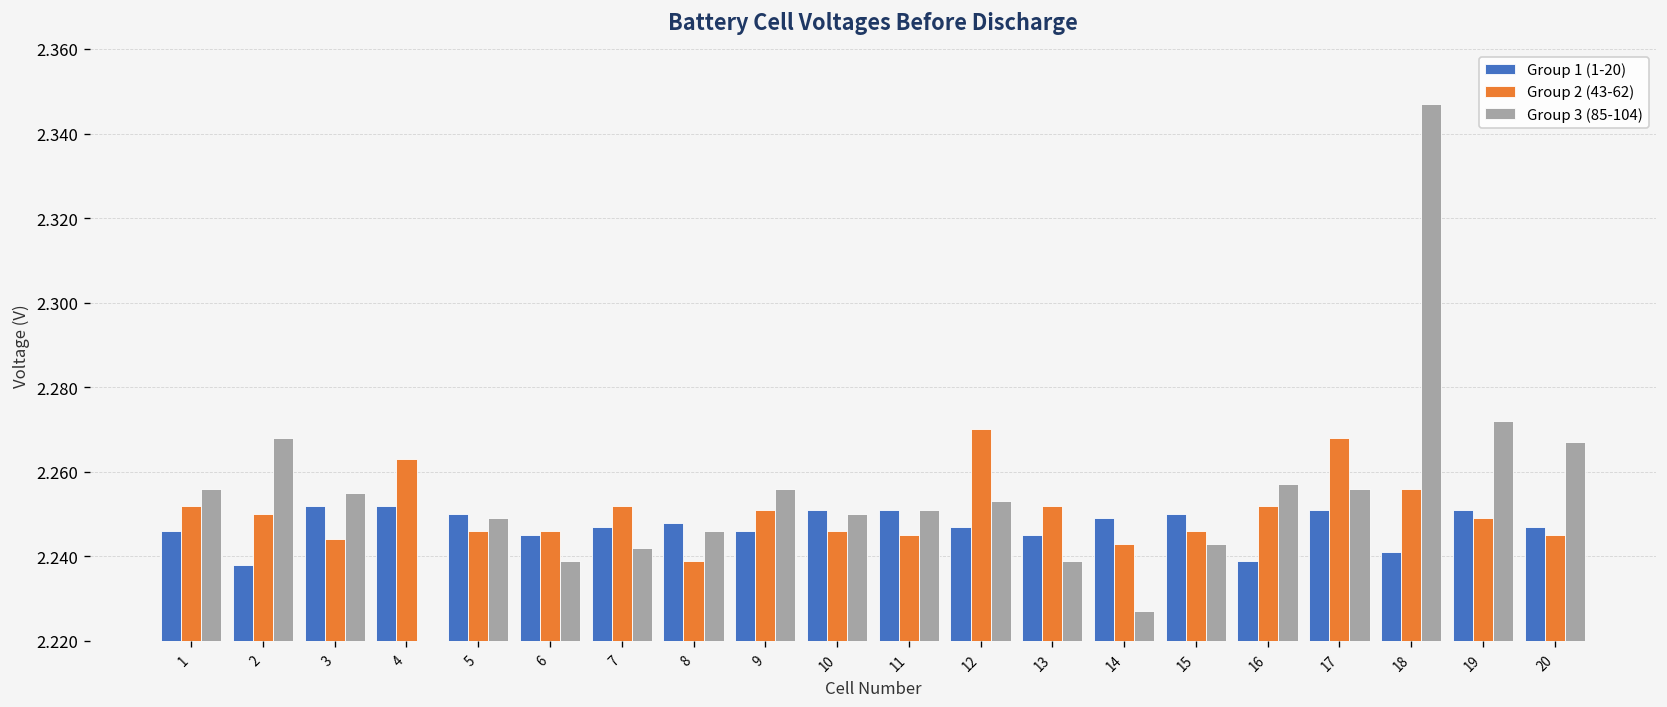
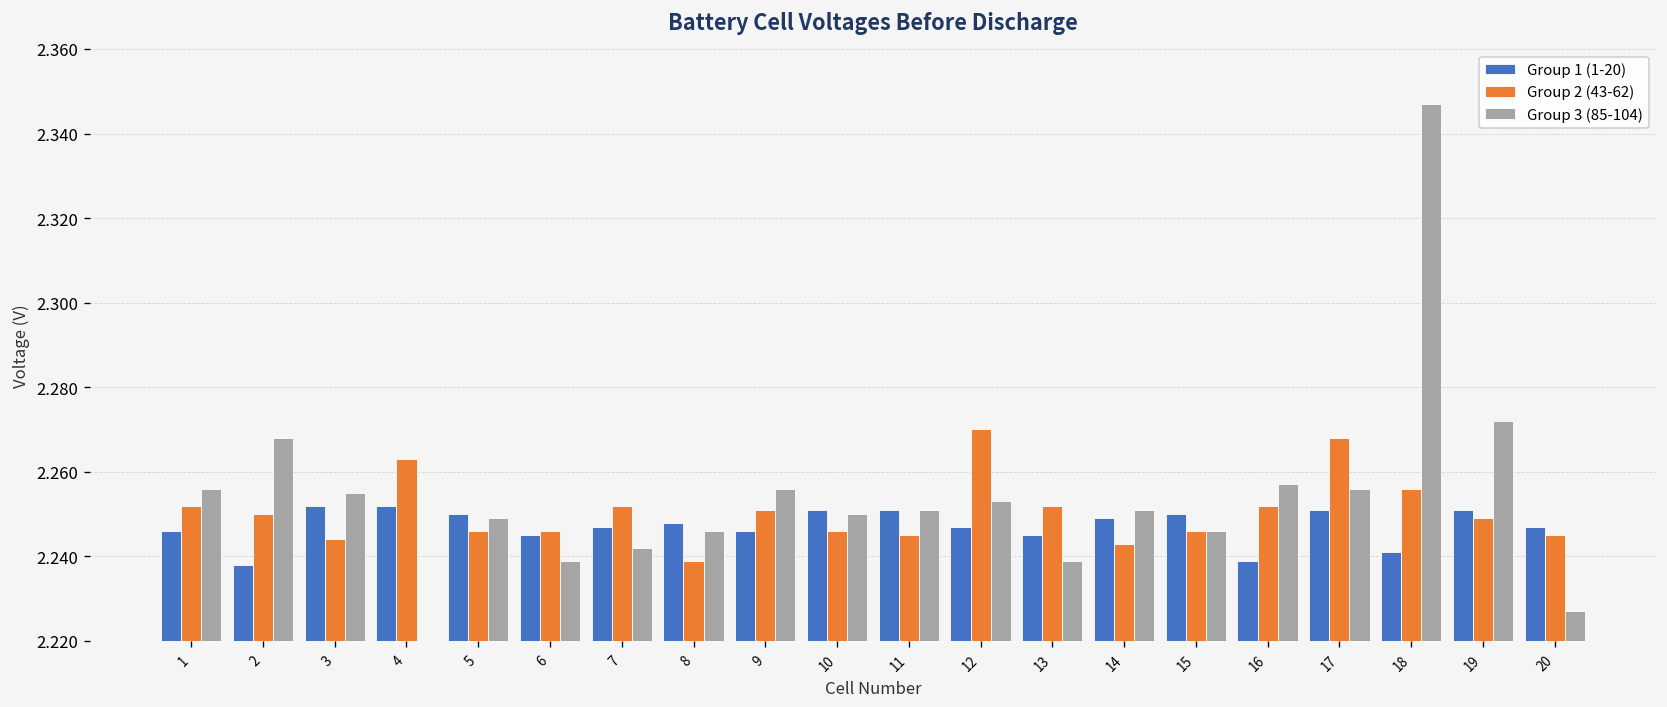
  {
    "Group 1 (1-20)": {
      "1": 2.246,
      "2": 2.238,
      "3": 2.252,
      "4": 2.252,
      "5": 2.250,
      "6": 2.245,
      "7": 2.247,
      "8": 2.248,
      "9": 2.246,
      "10": 2.251,
      "11": 2.251,
      "12": 2.247,
      "13": 2.245,
      "14": 2.249,
      "15": 2.250,
      "16": 2.239,
      "17": 2.251,
      "18": 2.241,
      "19": 2.251,
      "20": 2.247
    },
    "Group 2 (43-62)": {
      "1": 2.252,
      "2": 2.250,
      "3": 2.244,
      "4": 2.263,
      "5": 2.246,
      "6": 2.246,
      "7": 2.252,
      "8": 2.239,
      "9": 2.251,
      "10": 2.246,
      "11": 2.245,
      "12": 2.270,
      "13": 2.252,
      "14": 2.243,
      "15": 2.246,
      "16": 2.252,
      "17": 2.268,
      "18": 2.256,
      "19": 2.249,
      "20": 2.245
    },
    "Group 3 (85-104)": {
      "1": 2.256,
      "2": 2.268,
      "3": 2.255,
      "5": 2.249,
      "6": 2.239,
      "7": 2.242,
      "8": 2.246,
      "9": 2.256,
      "10": 2.250,
      "11": 2.251,
      "12": 2.253,
      "13": 2.239,
-     "14": 2.227,
-     "15": 2.243,
+     "14": 2.251,
+     "15": 2.246,
      "16": 2.257,
      "17": 2.256,
      "18": 2.347,
      "19": 2.272,
-     "20": 2.267
+     "20": 2.227
    }
  }
